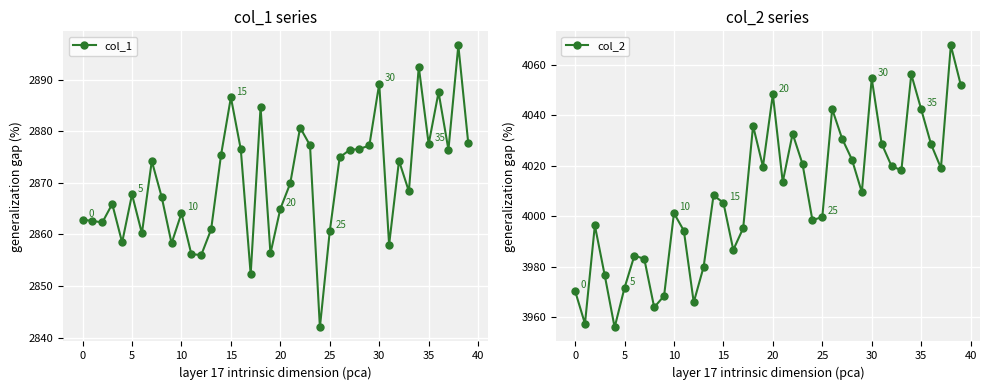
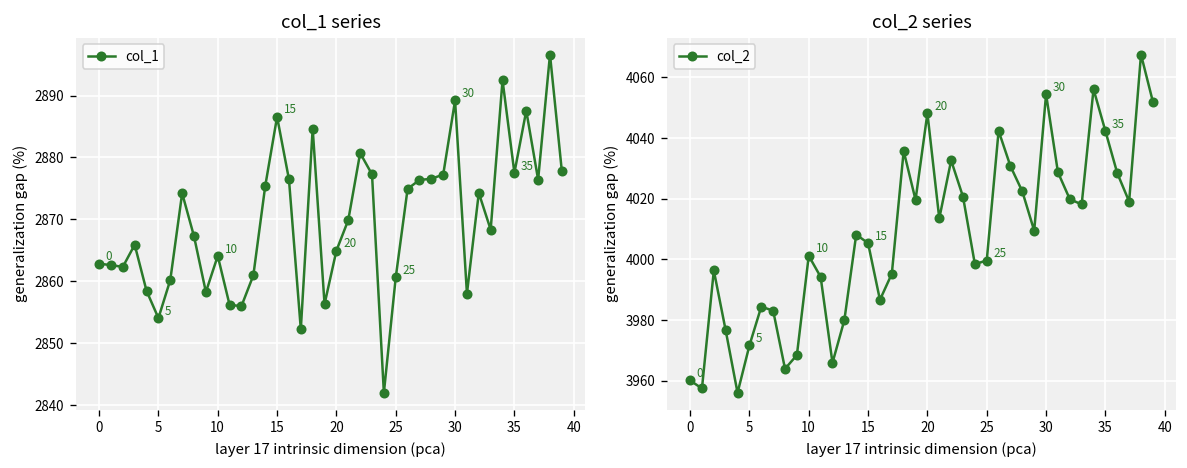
  {
    "col_1 series": {
      "0": 2863,
-     "5": 2868
+     "5": 2854
    },
    "col_2 series": {
-     "0": 3970
+     "0": 3960
    }
  }
